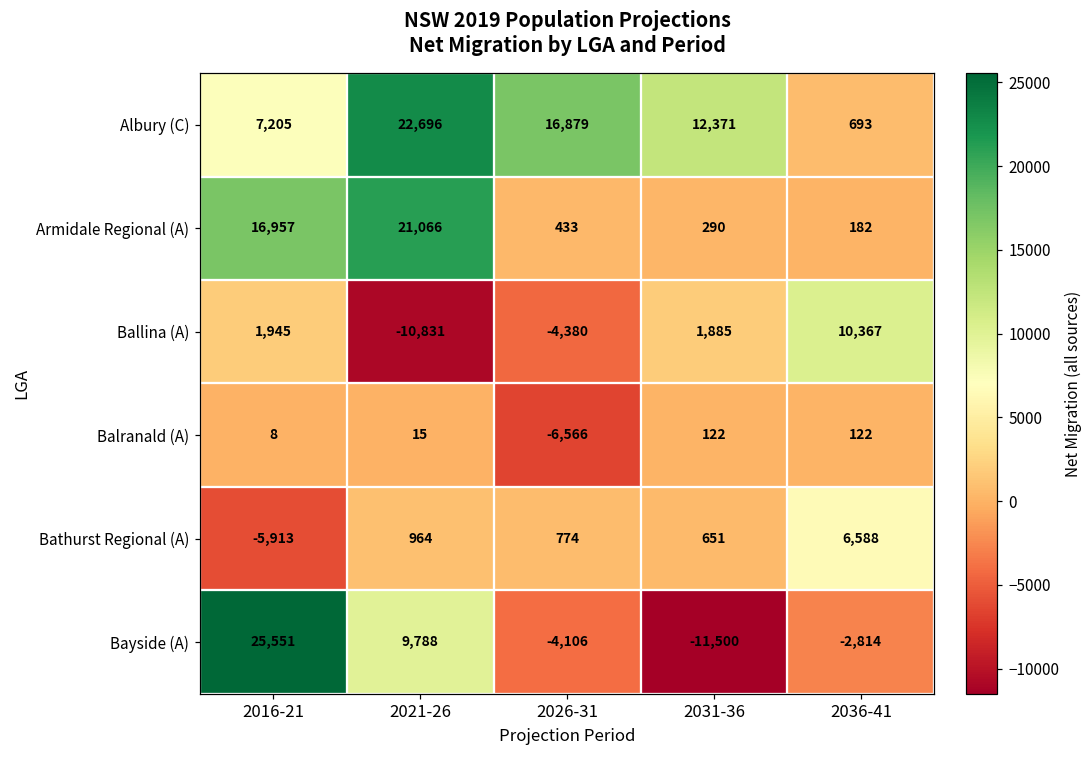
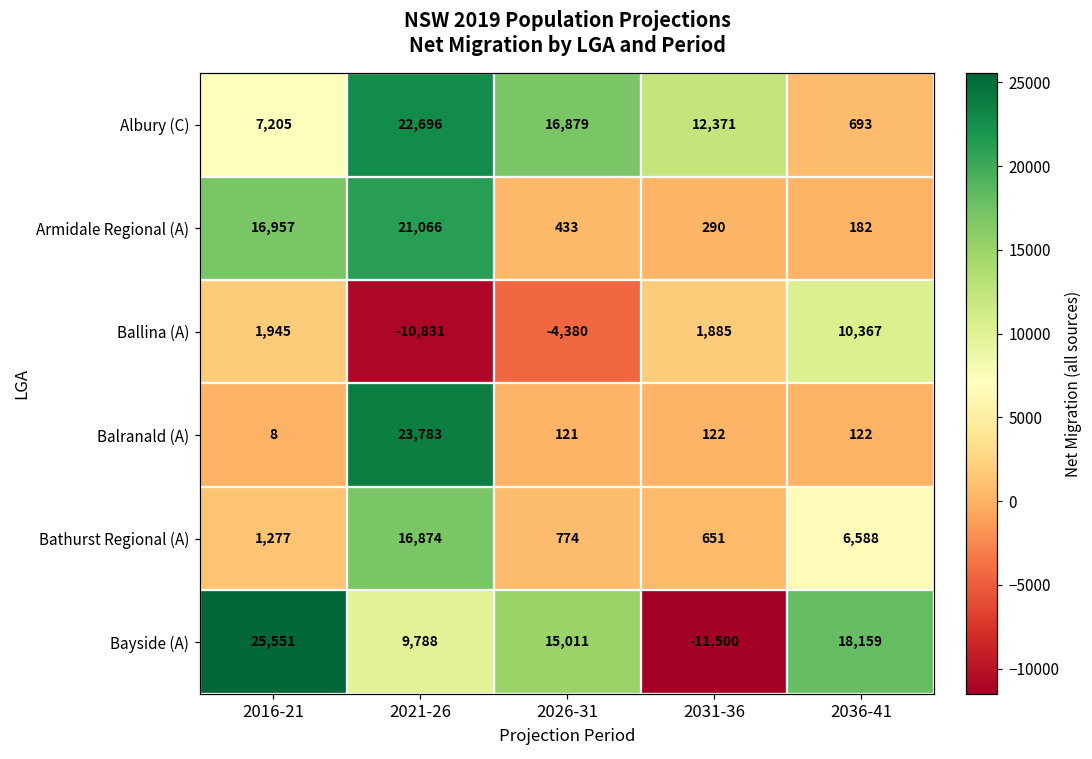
  {
    "Albury (C)": {
      "2016-21": "7,205",
      "2021-26": "22,696",
      "2026-31": "16,879",
      "2031-36": "12,371",
      "2036-41": "693"
    },
    "Armidale Regional (A)": {
      "2016-21": "16,957",
      "2021-26": "21,066",
      "2026-31": "433",
      "2031-36": "290",
      "2036-41": "182"
    },
    "Ballina (A)": {
      "2016-21": "1,945",
      "2021-26": "-10,831",
      "2026-31": "-4,380",
      "2031-36": "1,885",
      "2036-41": "10,367"
    },
    "Balranald (A)": {
      "2016-21": "8",
-     "2021-26": "15",
-     "2026-31": "-6,566",
+     "2021-26": "23,783",
+     "2026-31": "121",
      "2031-36": "122",
      "2036-41": "122"
    },
    "Bathurst Regional (A)": {
-     "2016-21": "-5,913",
-     "2021-26": "964",
+     "2016-21": "1,277",
+     "2021-26": "16,874",
      "2026-31": "774",
      "2031-36": "651",
      "2036-41": "6,588"
    },
    "Bayside (A)": {
      "2016-21": "25,551",
      "2021-26": "9,788",
-     "2026-31": "-4,106",
+     "2026-31": "15,011",
      "2031-36": "-11,500",
-     "2036-41": "-2,814"
+     "2036-41": "18,159"
    }
  }
